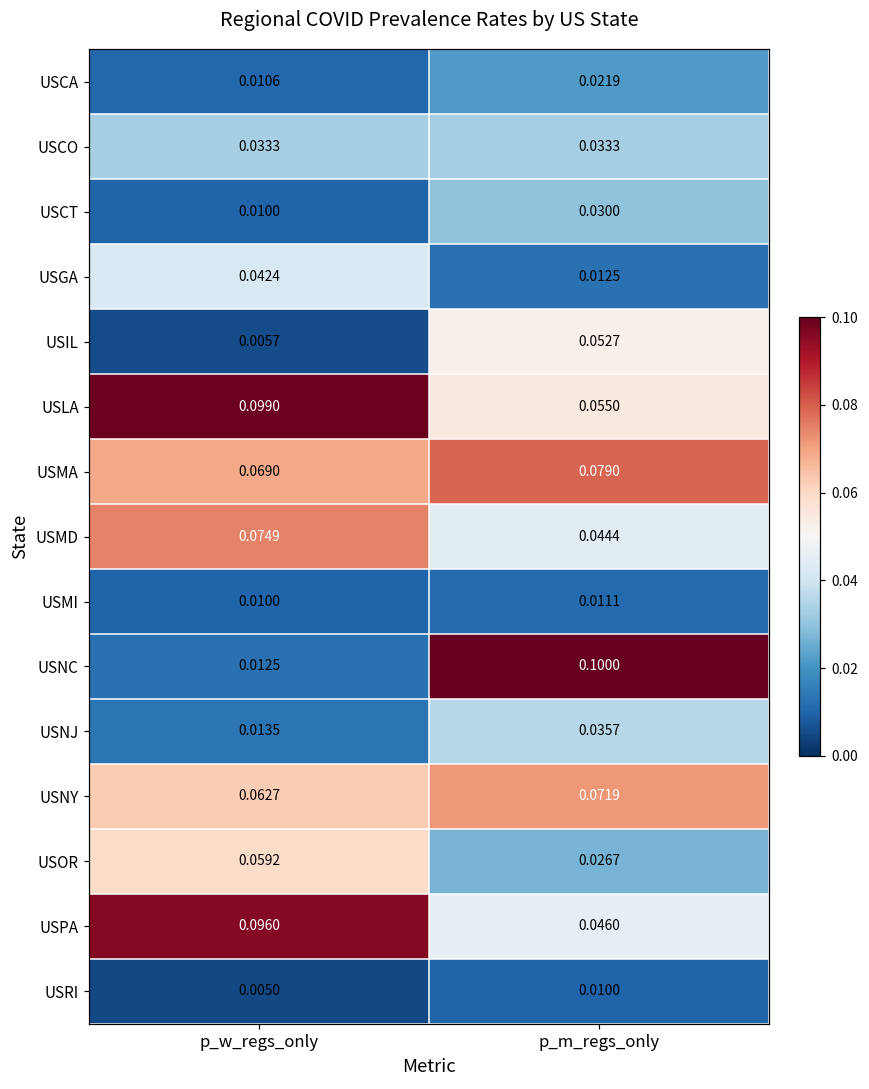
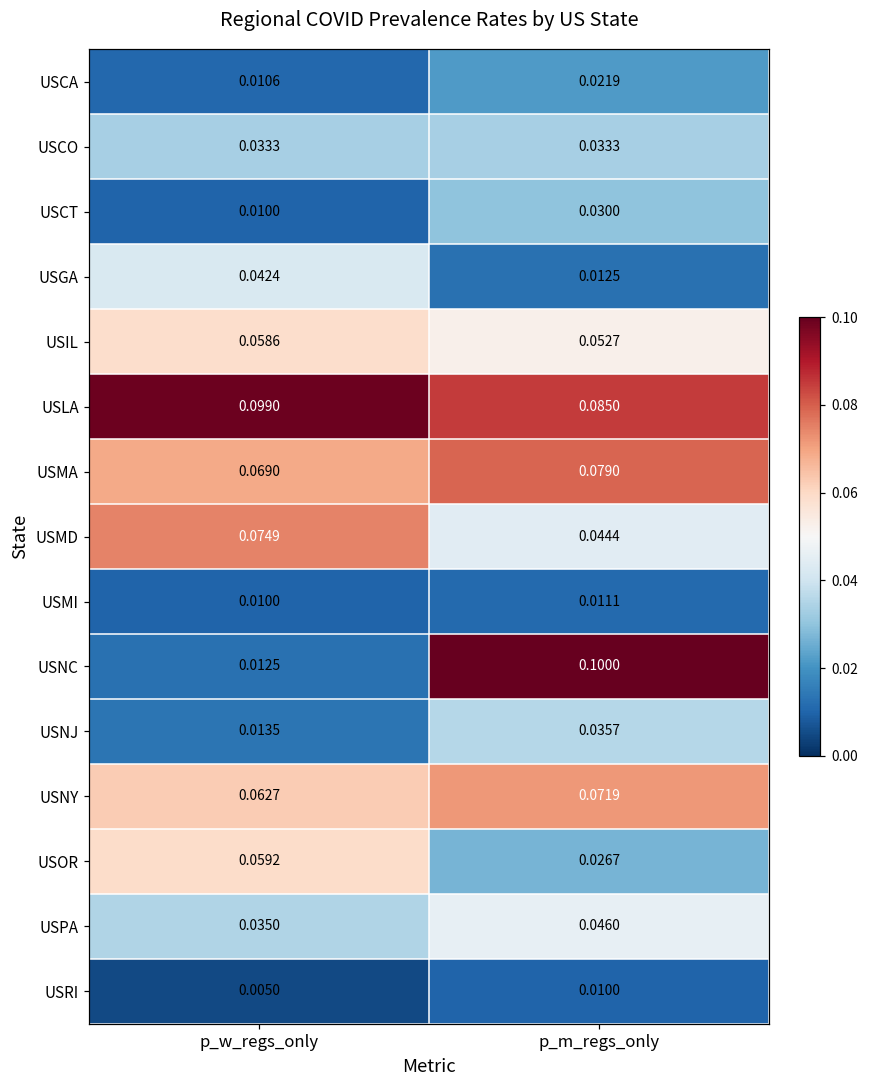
  {
    "USCA": {
      "p_w_regs_only": 0.0106,
      "p_m_regs_only": 0.0219
    },
    "USCO": {
      "p_w_regs_only": 0.0333,
      "p_m_regs_only": 0.0333
    },
    "USCT": {
      "p_w_regs_only": 0.0100,
      "p_m_regs_only": 0.0300
    },
    "USGA": {
      "p_w_regs_only": 0.0424,
      "p_m_regs_only": 0.0125
    },
    "USIL": {
-     "p_w_regs_only": 0.0057,
+     "p_w_regs_only": 0.0586,
      "p_m_regs_only": 0.0527
    },
    "USLA": {
      "p_w_regs_only": 0.0990,
-     "p_m_regs_only": 0.0550
+     "p_m_regs_only": 0.0850
    },
    "USMA": {
      "p_w_regs_only": 0.0690,
      "p_m_regs_only": 0.0790
    },
    "USMD": {
      "p_w_regs_only": 0.0749,
      "p_m_regs_only": 0.0444
    },
    "USMI": {
      "p_w_regs_only": 0.0100,
      "p_m_regs_only": 0.0111
    },
    "USNC": {
      "p_w_regs_only": 0.0125,
      "p_m_regs_only": 0.1000
    },
    "USNJ": {
      "p_w_regs_only": 0.0135,
      "p_m_regs_only": 0.0357
    },
    "USNY": {
      "p_w_regs_only": 0.0627,
      "p_m_regs_only": 0.0719
    },
    "USOR": {
      "p_w_regs_only": 0.0592,
      "p_m_regs_only": 0.0267
    },
    "USPA": {
-     "p_w_regs_only": 0.0960,
+     "p_w_regs_only": 0.0350,
      "p_m_regs_only": 0.0460
    },
    "USRI": {
      "p_w_regs_only": 0.0050,
      "p_m_regs_only": 0.0100
    }
  }
